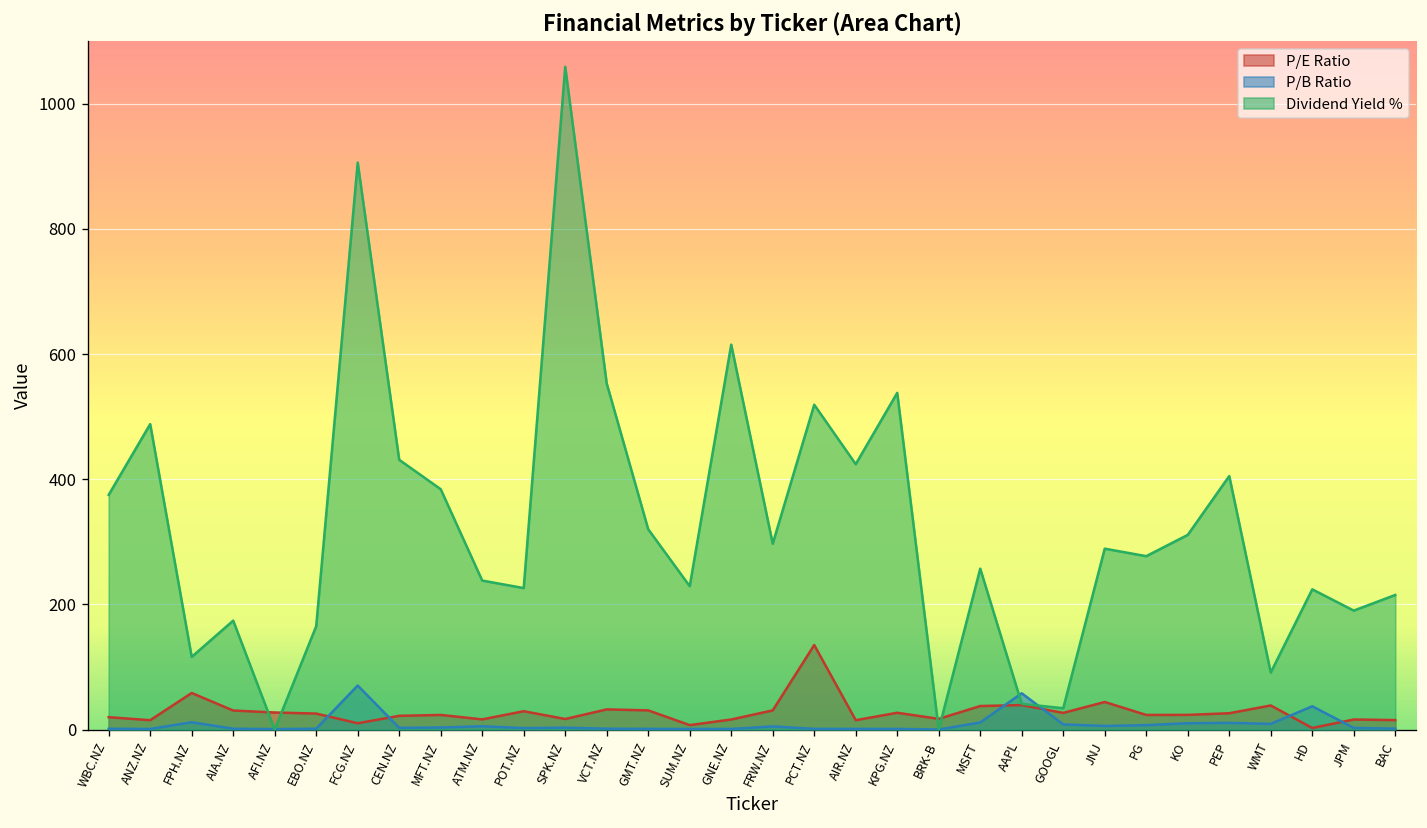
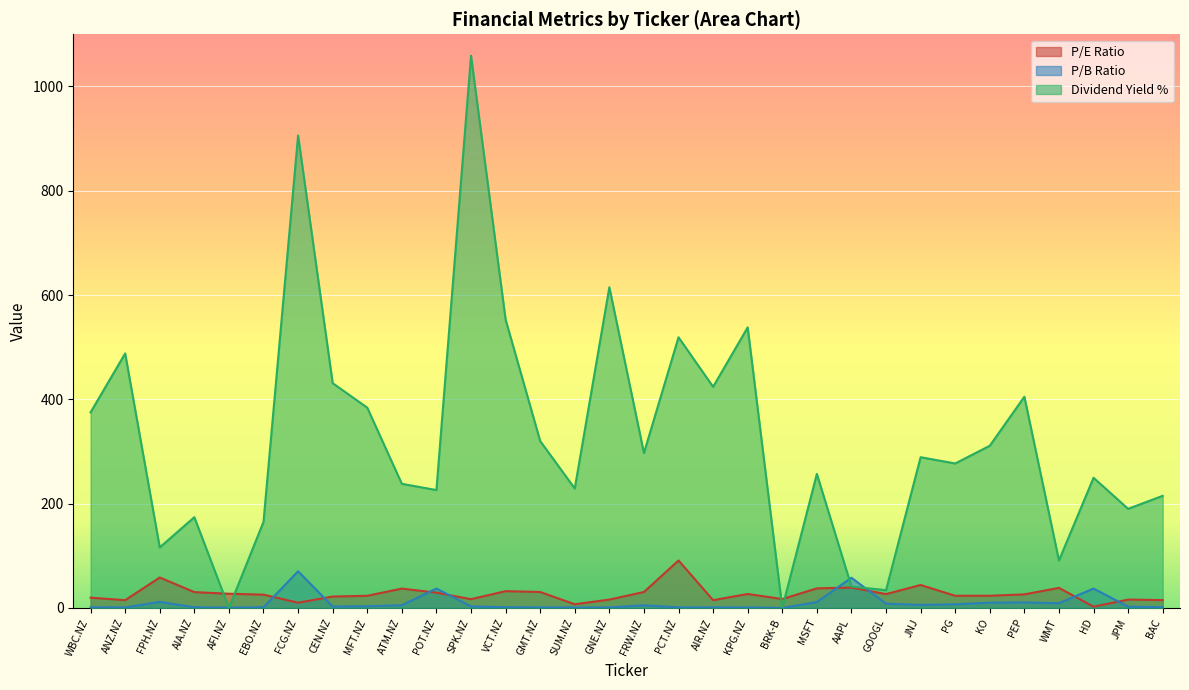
  {
    "P/E Ratio": {
      "WBC.NZ": 20,
      "ANZ.NZ": 10,
      "FPH.NZ": 60,
      "AIA.NZ": 30,
      "AFI.NZ": 30,
      "EBO.NZ": 30,
      "FCG.NZ": 10,
      "CEN.NZ": 20,
      "MFT.NZ": 20,
-     "ATM.NZ": 20,
+     "ATM.NZ": 40,
      "POT.NZ": 30,
      "SPK.NZ": 20,
      "VCT.NZ": 30,
      "GMT.NZ": 30,
      "SUM.NZ": 10,
      "GNE.NZ": 20,
      "FRW.NZ": 30,
-     "PCT.NZ": 140,
+     "PCT.NZ": 90,
      "AIR.NZ": 10,
      "KPG.NZ": 30,
      "BRK-B": 20,
      "MSFT": 40,
      "GOOGL": 30,
      "JNJ": 40,
      "PG": 20,
      "KO": 20,
      "PEP": 30,
      "WMT": 40,
      "HD": 0,
      "JPM": 20,
      "BAC": 20
    },
    "P/B Ratio": {
      "WBC.NZ": 0,
      "ANZ.NZ": 0,
      "FPH.NZ": 10,
      "AIA.NZ": 0,
      "EBO.NZ": 0,
      "FCG.NZ": 70,
      "CEN.NZ": 0,
      "MFT.NZ": 0,
      "ATM.NZ": 10,
-     "POT.NZ": 0,
+     "POT.NZ": 40,
      "SPK.NZ": 0,
      "VCT.NZ": 0,
      "GMT.NZ": 0,
      "SUM.NZ": 0,
      "GNE.NZ": 0,
      "FRW.NZ": 0,
      "PCT.NZ": 0,
      "AIR.NZ": 0,
      "KPG.NZ": 0,
      "MSFT": 10,
      "AAPL": 60,
      "GOOGL": 10,
      "JNJ": 10,
      "PG": 10,
      "KO": 10,
      "PEP": 10,
      "WMT": 10,
      "HD": 40,
      "JPM": 0,
      "BAC": 0
    },
    "Dividend Yield %": {
      "WBC.NZ": 380,
      "ANZ.NZ": 490,
      "FPH.NZ": 120,
      "AIA.NZ": 170,
      "EBO.NZ": 170,
      "FCG.NZ": 910,
      "CEN.NZ": 430,
      "MFT.NZ": 380,
      "ATM.NZ": 240,
      "POT.NZ": 230,
      "SPK.NZ": 1060,
      "VCT.NZ": 550,
      "GMT.NZ": 320,
      "SUM.NZ": 230,
      "GNE.NZ": 620,
      "FRW.NZ": 300,
      "PCT.NZ": 520,
      "AIR.NZ": 420,
      "KPG.NZ": 540,
      "MSFT": 260,
      "GOOGL": 30,
      "JNJ": 290,
      "PG": 280,
      "KO": 310,
      "PEP": 410,
      "WMT": 90,
-     "HD": 220,
+     "HD": 250,
      "JPM": 190,
      "BAC": 220
    }
  }
